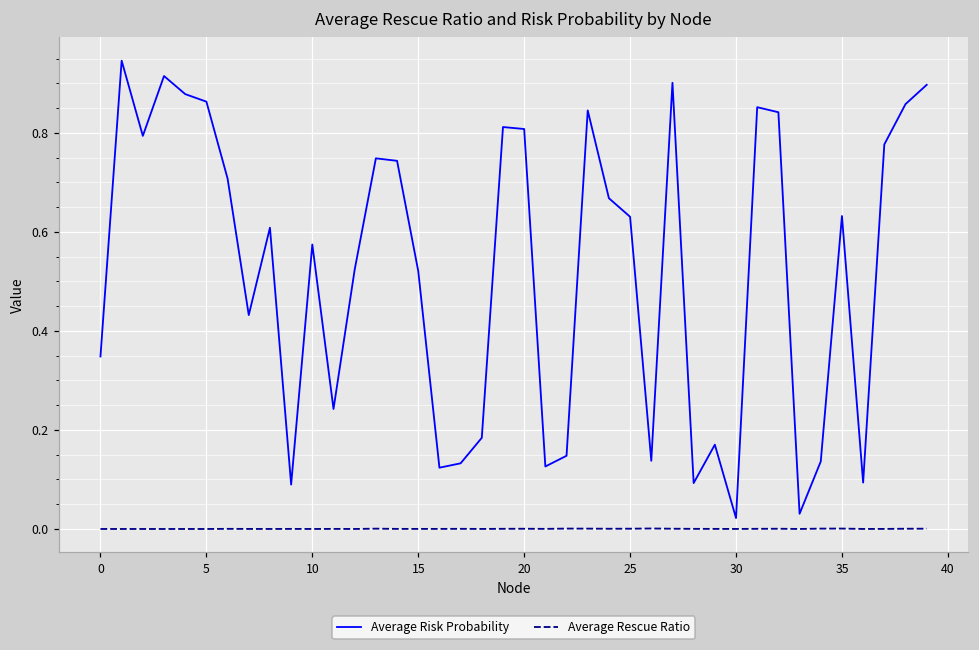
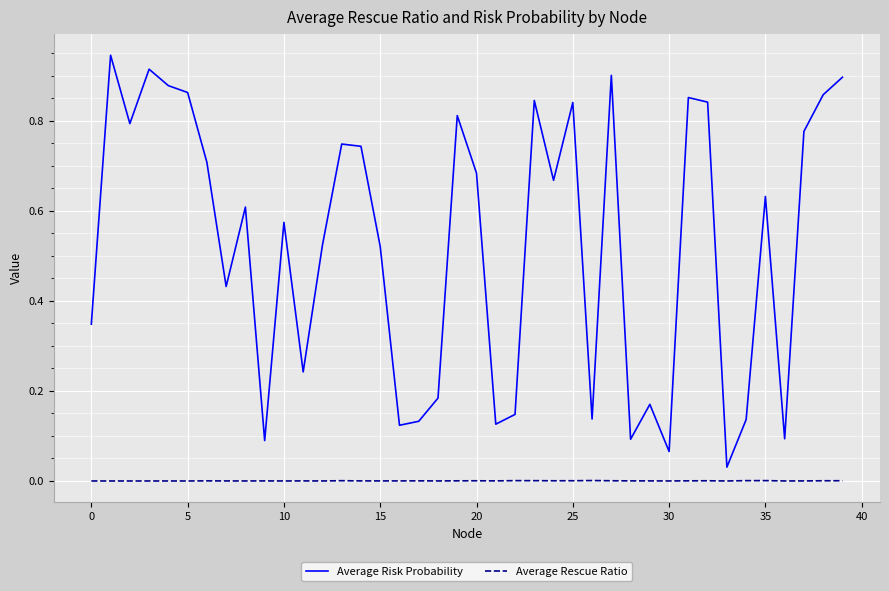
  {
    "Average Risk Probability": {
      "0": 0.35,
      "5": 0.86,
      "10": 0.57,
      "15": 0.52,
-     "20": 0.81,
-     "25": 0.63,
-     "30": 0.02,
+     "20": 0.68,
+     "25": 0.84,
+     "30": 0.07,
      "35": 0.63
    },
    "Average Rescue Ratio": {
      "0": 0.00,
      "5": 0.00,
      "10": 0.00,
      "15": 0.00,
      "20": 0.00,
      "25": 0.00,
      "30": 0.00,
      "35": 0.00
    }
  }
